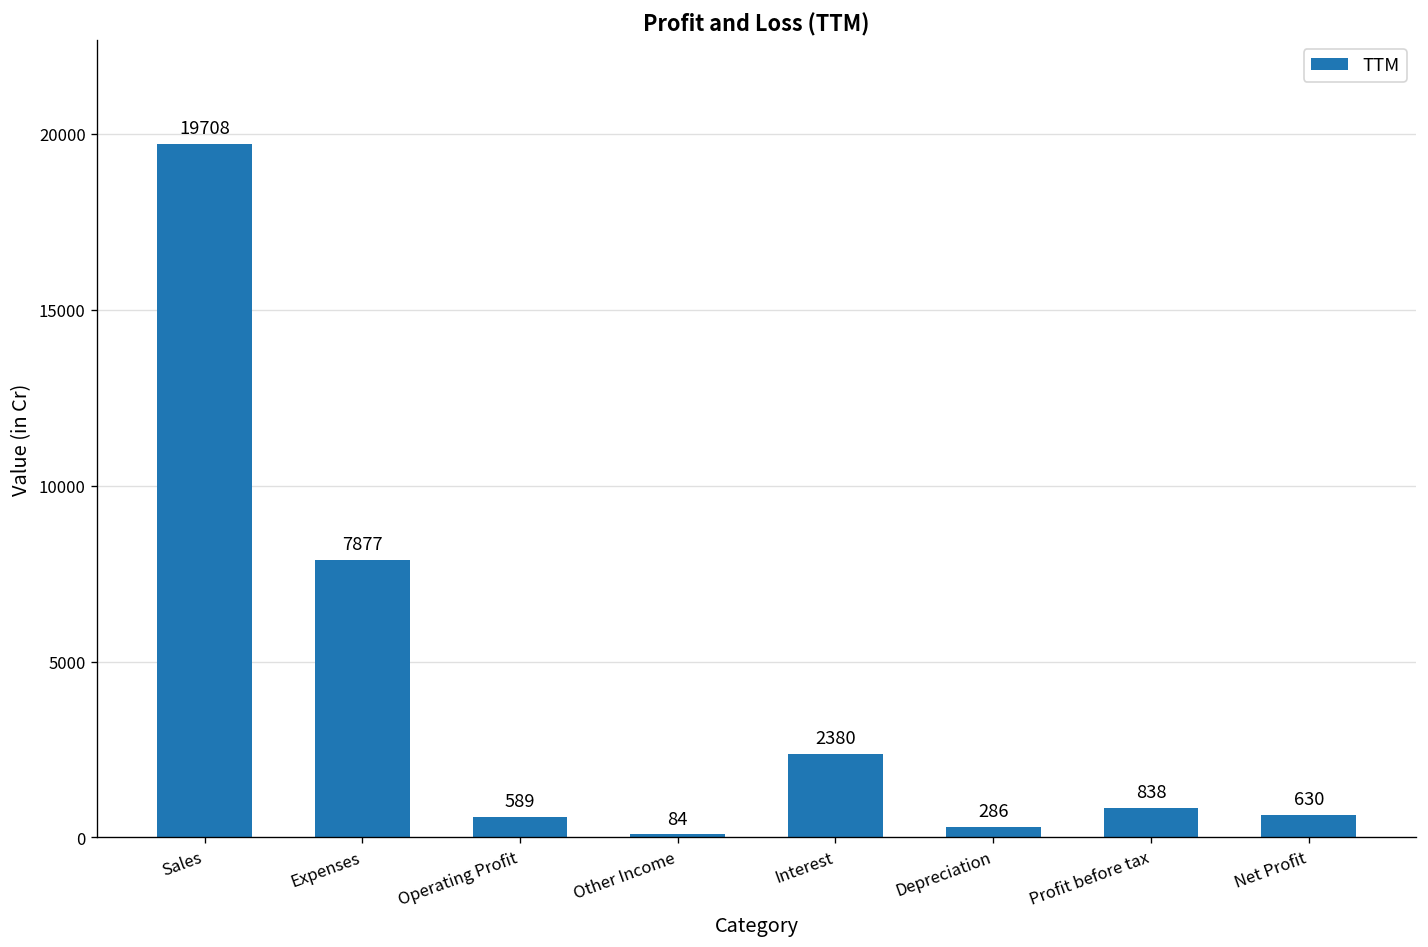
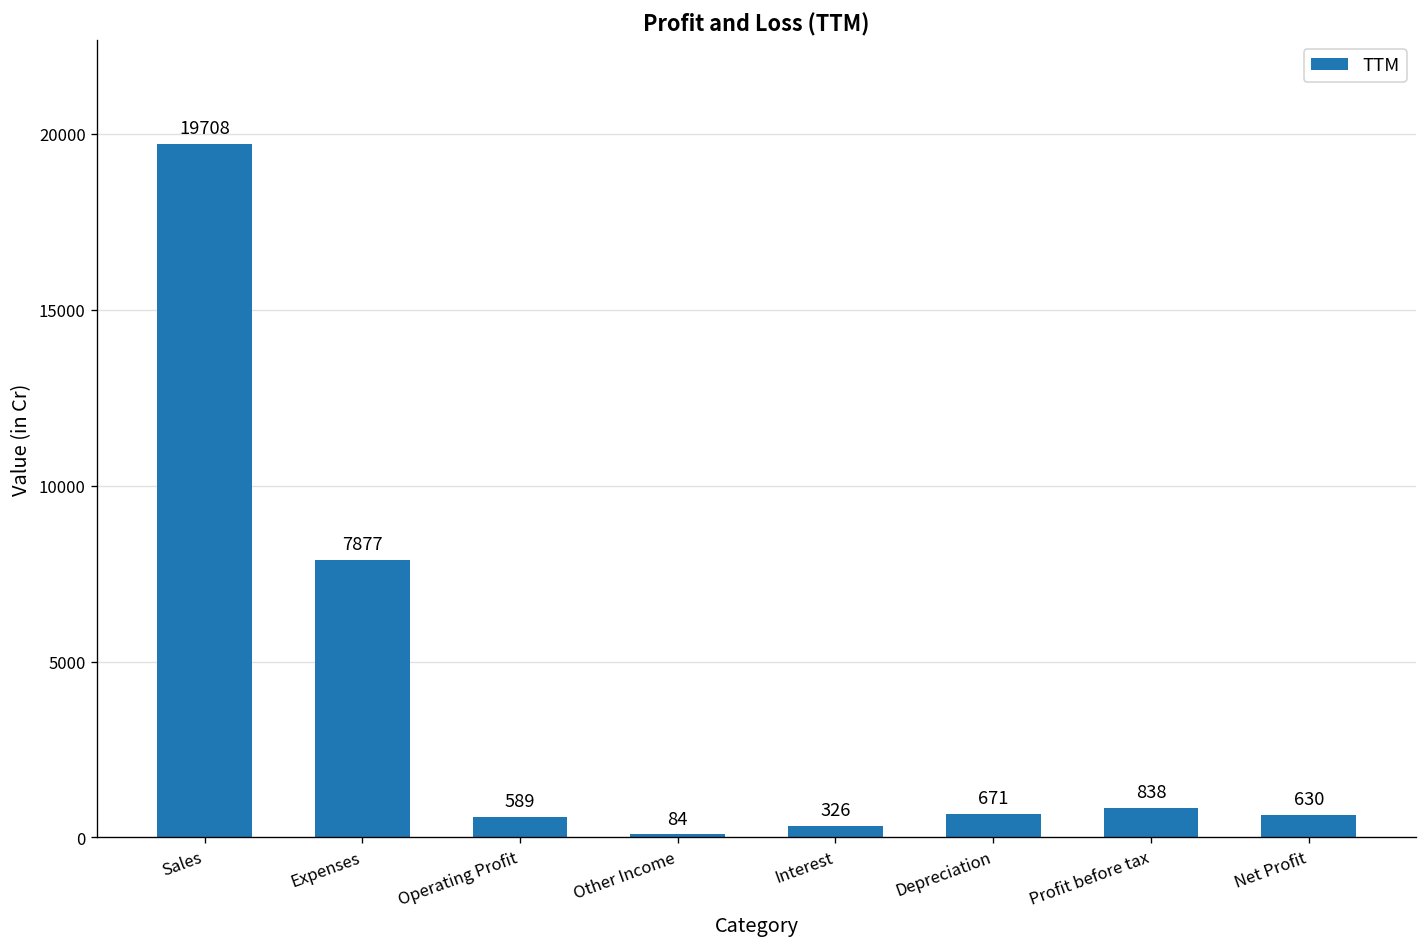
  {
    "Sales": 19708,
    "Expenses": 7877,
    "Operating Profit": 589,
    "Other Income": 84,
-   "Interest": 2380,
-   "Depreciation": 286,
+   "Interest": 326,
+   "Depreciation": 671,
    "Profit before tax": 838,
    "Net Profit": 630
  }
